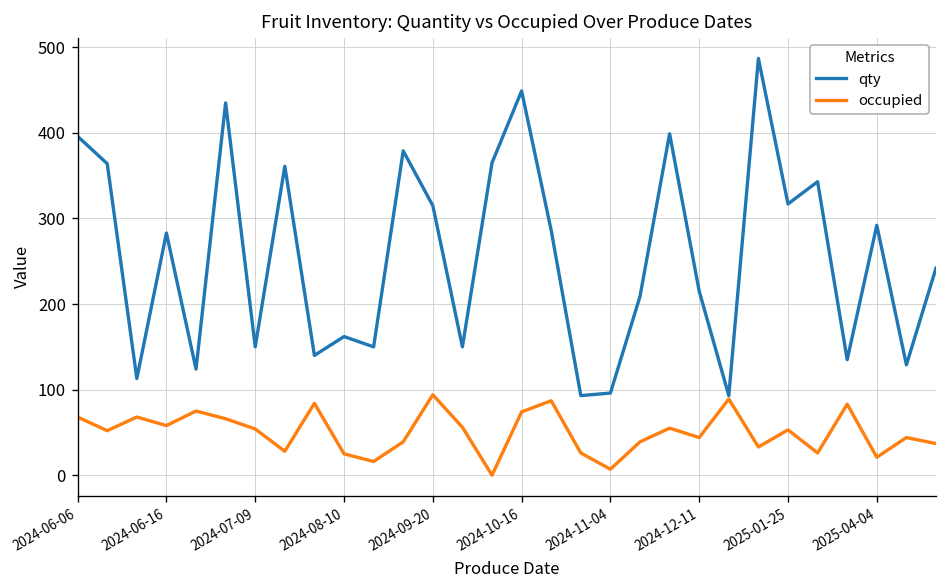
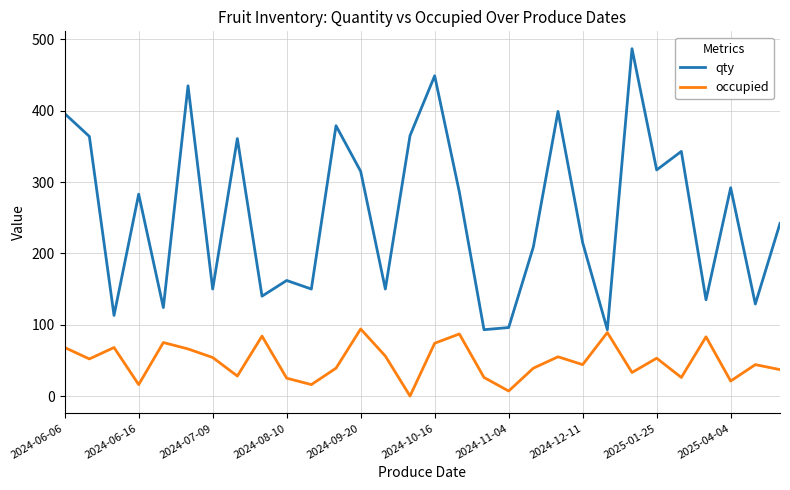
  {
    "qty": {
      "2024-06-16": 280,
      "2024-10-16": 450,
      "2025-04-04": 290
    },
    "occupied": {
-     "2024-06-16": 60,
+     "2024-06-16": 20,
      "2024-10-16": 70,
      "2025-04-04": 20
    }
  }
